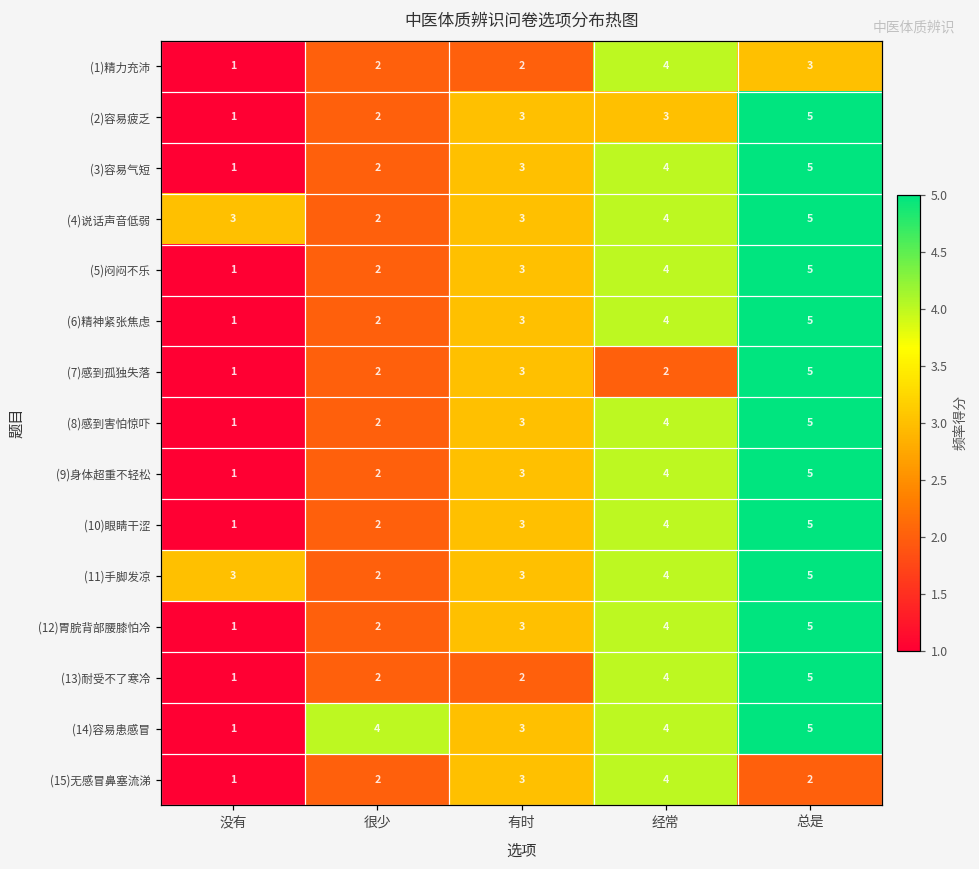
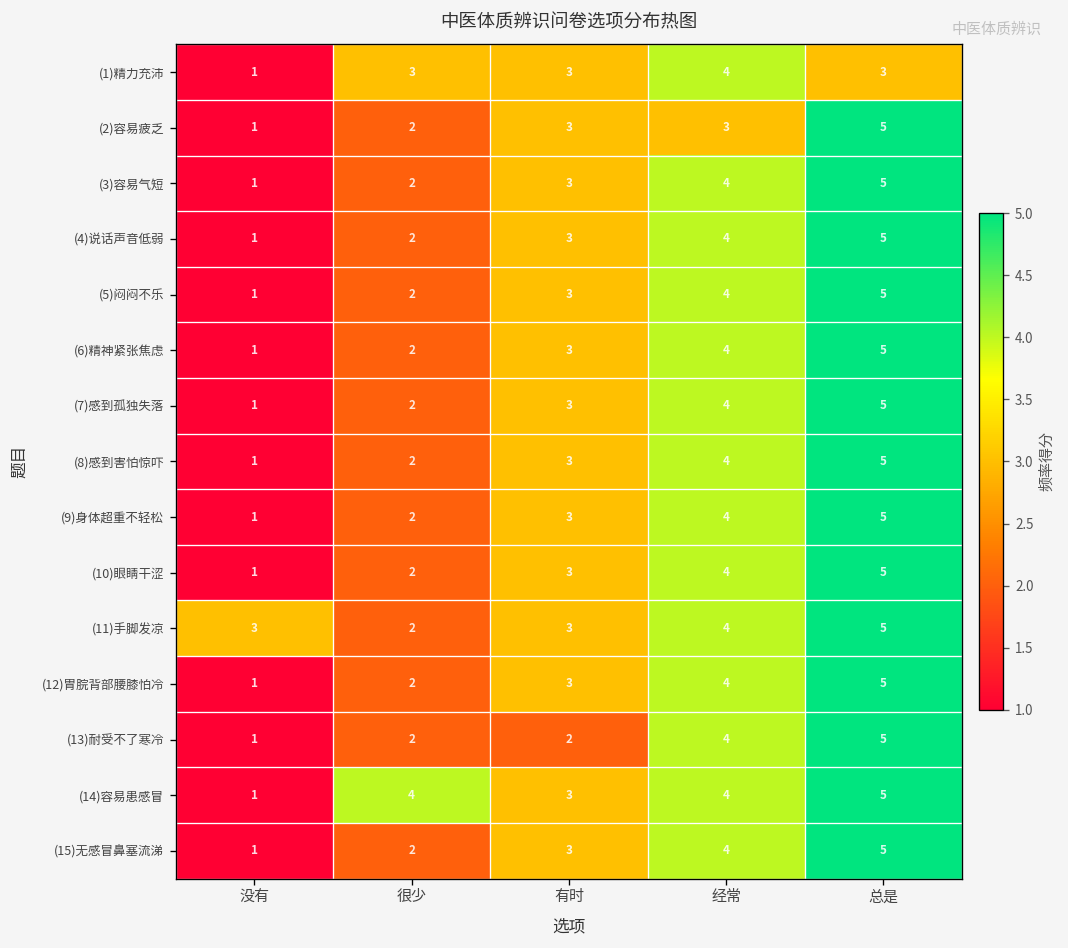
  {
    "(1)精力充沛": {
      "没有": 1,
-     "很少": 2,
-     "有时": 2,
+     "很少": 3,
+     "有时": 3,
      "经常": 4,
      "总是": 3
    },
    "(2)容易疲乏": {
      "没有": 1,
      "很少": 2,
      "有时": 3,
      "经常": 3,
      "总是": 5
    },
    "(3)容易气短": {
      "没有": 1,
      "很少": 2,
      "有时": 3,
      "经常": 4,
      "总是": 5
    },
    "(4)说话声音低弱": {
-     "没有": 3,
+     "没有": 1,
      "很少": 2,
      "有时": 3,
      "经常": 4,
      "总是": 5
    },
    "(5)闷闷不乐": {
      "没有": 1,
      "很少": 2,
      "有时": 3,
      "经常": 4,
      "总是": 5
    },
    "(6)精神紧张焦虑": {
      "没有": 1,
      "很少": 2,
      "有时": 3,
      "经常": 4,
      "总是": 5
    },
    "(7)感到孤独失落": {
      "没有": 1,
      "很少": 2,
      "有时": 3,
-     "经常": 2,
+     "经常": 4,
      "总是": 5
    },
    "(8)感到害怕惊吓": {
      "没有": 1,
      "很少": 2,
      "有时": 3,
      "经常": 4,
      "总是": 5
    },
    "(9)身体超重不轻松": {
      "没有": 1,
      "很少": 2,
      "有时": 3,
      "经常": 4,
      "总是": 5
    },
    "(10)眼睛干涩": {
      "没有": 1,
      "很少": 2,
      "有时": 3,
      "经常": 4,
      "总是": 5
    },
    "(11)手脚发凉": {
      "没有": 3,
      "很少": 2,
      "有时": 3,
      "经常": 4,
      "总是": 5
    },
    "(12)胃脘背部腰膝怕冷": {
      "没有": 1,
      "很少": 2,
      "有时": 3,
      "经常": 4,
      "总是": 5
    },
    "(13)耐受不了寒冷": {
      "没有": 1,
      "很少": 2,
      "有时": 2,
      "经常": 4,
      "总是": 5
    },
    "(14)容易患感冒": {
      "没有": 1,
      "很少": 4,
      "有时": 3,
      "经常": 4,
      "总是": 5
    },
    "(15)无感冒鼻塞流涕": {
      "没有": 1,
      "很少": 2,
      "有时": 3,
      "经常": 4,
-     "总是": 2
+     "总是": 5
    }
  }
